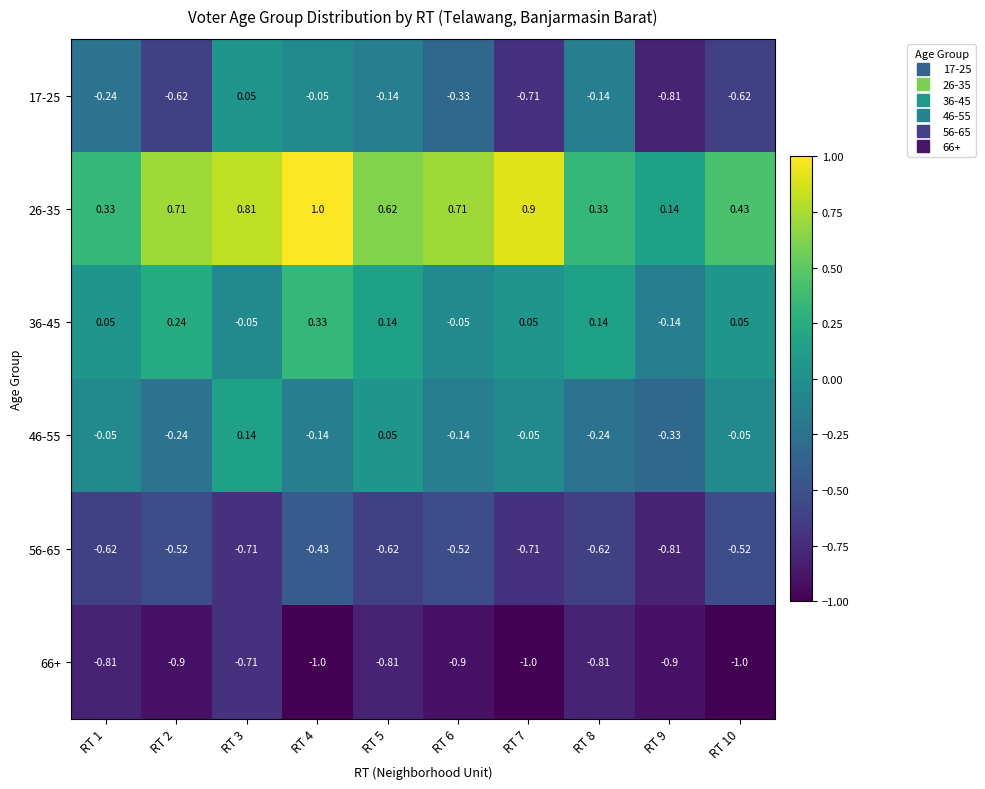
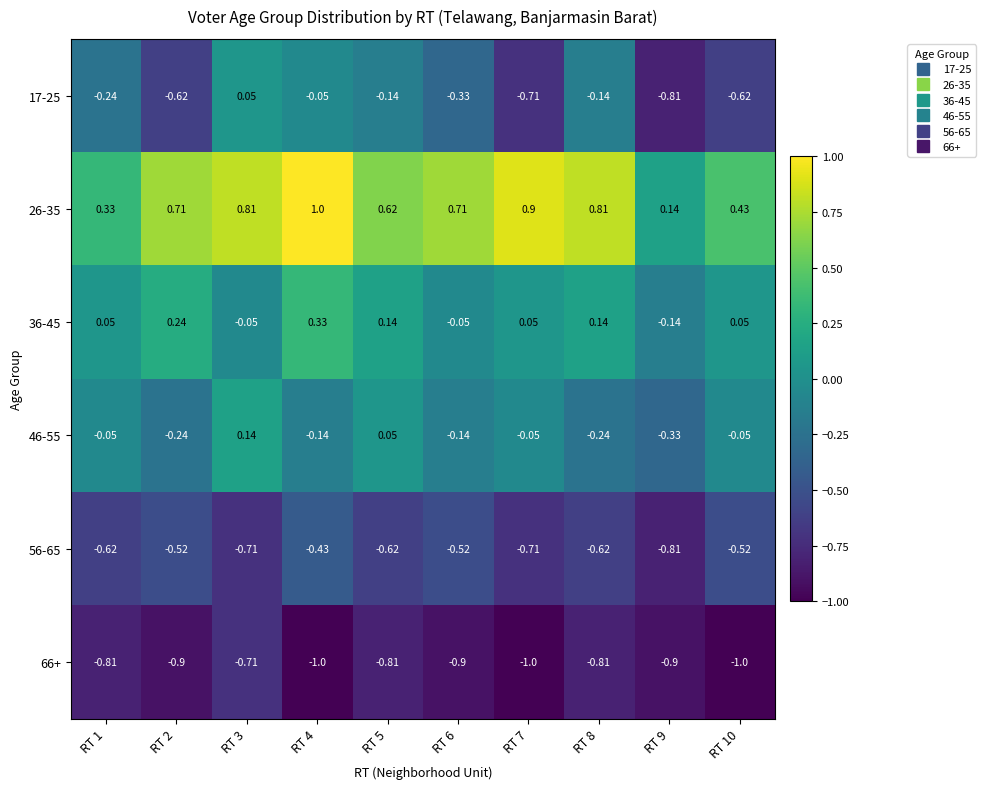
  {
    "17-25": {
      "RT 1": -0.24,
      "RT 2": -0.62,
      "RT 3": 0.05,
      "RT 4": -0.05,
      "RT 5": -0.14,
      "RT 6": -0.33,
      "RT 7": -0.71,
      "RT 8": -0.14,
      "RT 9": -0.81,
      "RT 10": -0.62
    },
    "26-35": {
      "RT 1": 0.33,
      "RT 2": 0.71,
      "RT 3": 0.81,
      "RT 4": 1.0,
      "RT 5": 0.62,
      "RT 6": 0.71,
      "RT 7": 0.9,
-     "RT 8": 0.33,
+     "RT 8": 0.81,
      "RT 9": 0.14,
      "RT 10": 0.43
    },
    "36-45": {
      "RT 1": 0.05,
      "RT 2": 0.24,
      "RT 3": -0.05,
      "RT 4": 0.33,
      "RT 5": 0.14,
      "RT 6": -0.05,
      "RT 7": 0.05,
      "RT 8": 0.14,
      "RT 9": -0.14,
      "RT 10": 0.05
    },
    "46-55": {
      "RT 1": -0.05,
      "RT 2": -0.24,
      "RT 3": 0.14,
      "RT 4": -0.14,
      "RT 5": 0.05,
      "RT 6": -0.14,
      "RT 7": -0.05,
      "RT 8": -0.24,
      "RT 9": -0.33,
      "RT 10": -0.05
    },
    "56-65": {
      "RT 1": -0.62,
      "RT 2": -0.52,
      "RT 3": -0.71,
      "RT 4": -0.43,
      "RT 5": -0.62,
      "RT 6": -0.52,
      "RT 7": -0.71,
      "RT 8": -0.62,
      "RT 9": -0.81,
      "RT 10": -0.52
    },
    "66+": {
      "RT 1": -0.81,
      "RT 2": -0.9,
      "RT 3": -0.71,
      "RT 4": -1.0,
      "RT 5": -0.81,
      "RT 6": -0.9,
      "RT 7": -1.0,
      "RT 8": -0.81,
      "RT 9": -0.9,
      "RT 10": -1.0
    }
  }
